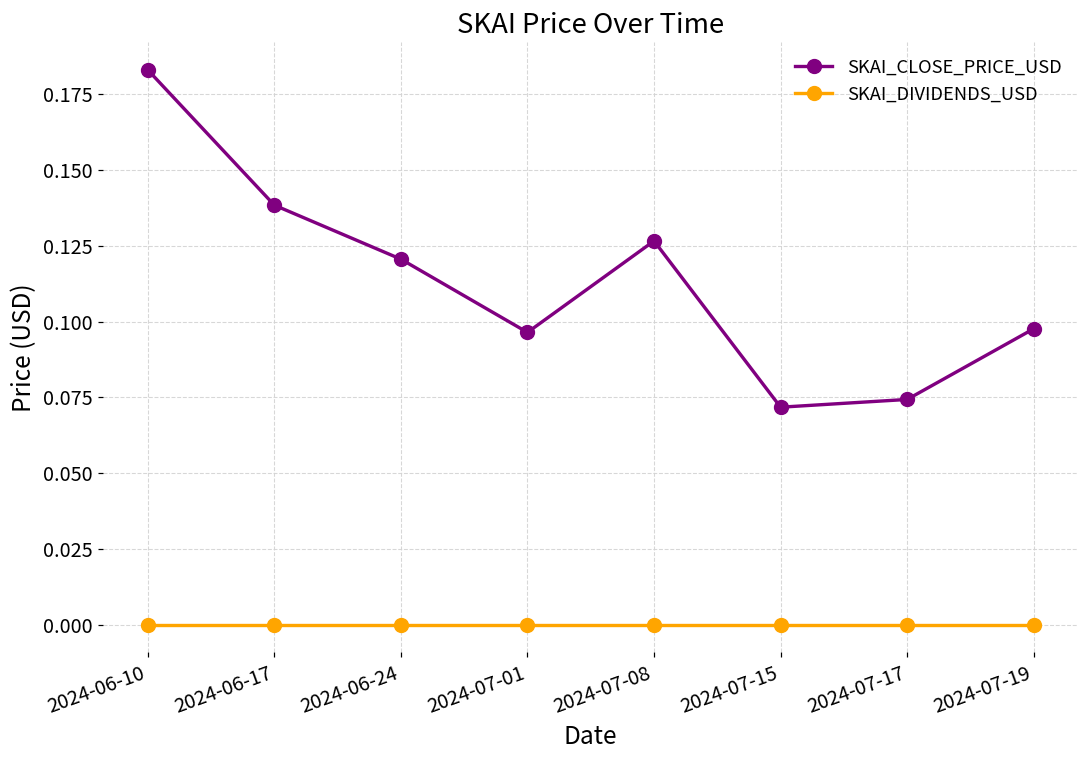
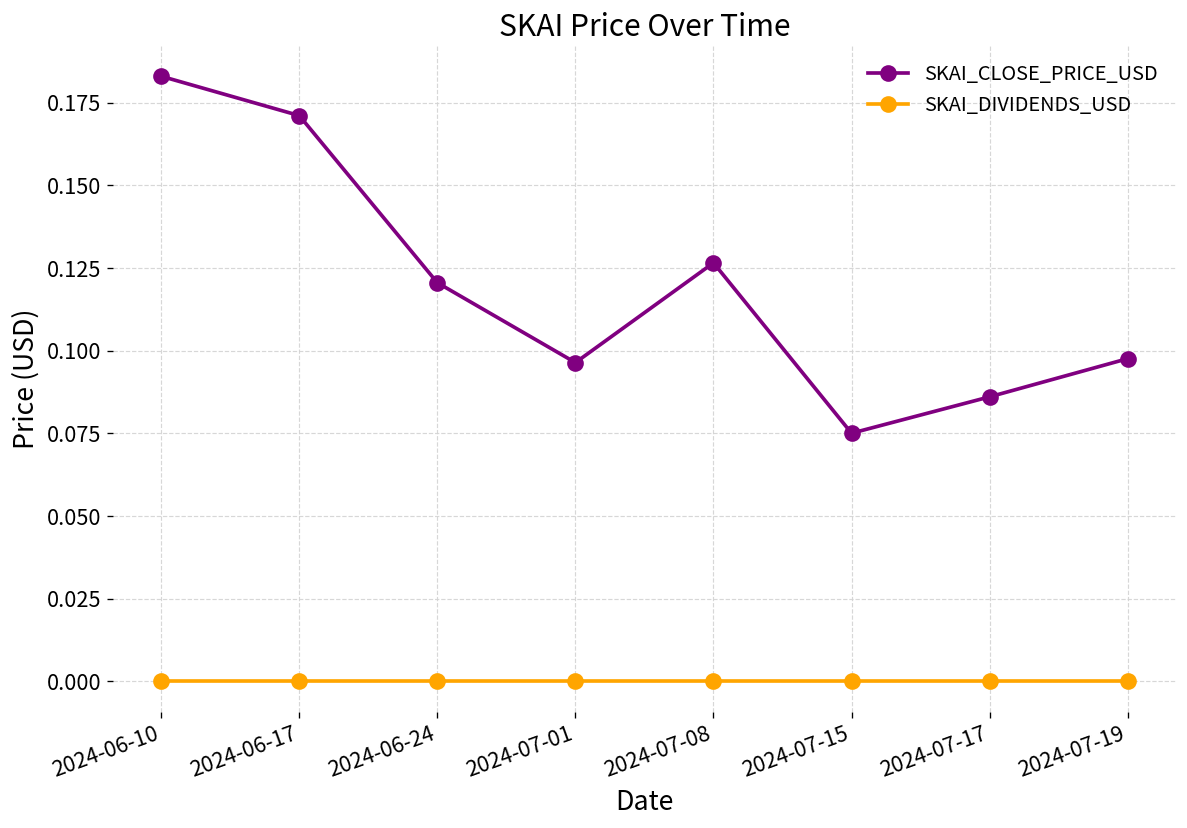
  {
    "SKAI_CLOSE_PRICE_USD": {
      "2024-06-10": 0.183,
-     "2024-06-17": 0.138,
+     "2024-06-17": 0.171,
      "2024-06-24": 0.121,
      "2024-07-01": 0.096,
      "2024-07-08": 0.127,
-     "2024-07-15": 0.072,
-     "2024-07-17": 0.074,
+     "2024-07-15": 0.075,
+     "2024-07-17": 0.086,
      "2024-07-19": 0.098
    },
    "SKAI_DIVIDENDS_USD": {
      "2024-06-10": 0.000,
      "2024-06-17": 0.000,
      "2024-06-24": 0.000,
      "2024-07-01": 0.000,
      "2024-07-08": 0.000,
      "2024-07-15": 0.000,
      "2024-07-17": 0.000,
      "2024-07-19": 0.000
    }
  }
